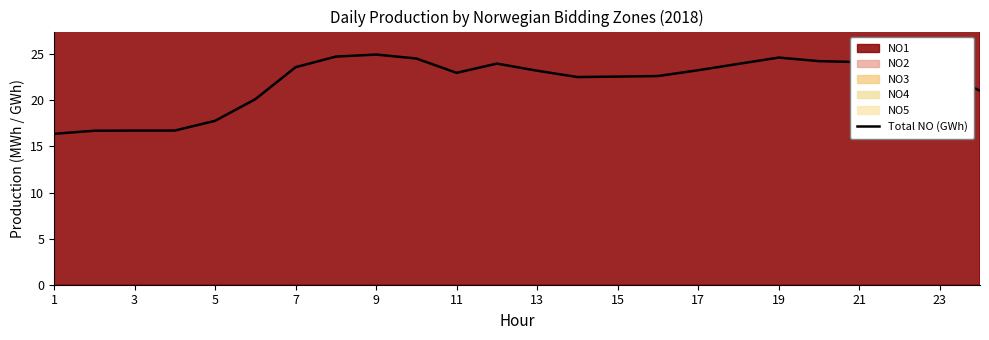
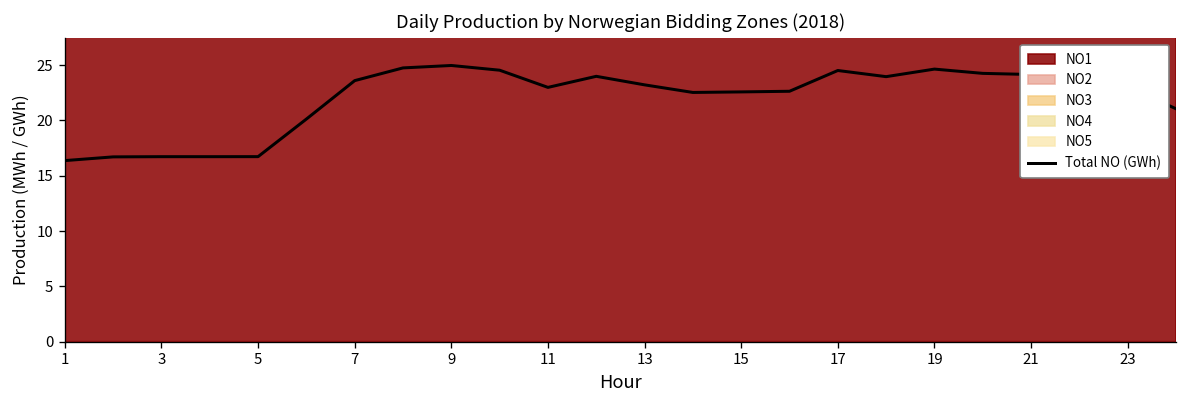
  {
    "Total NO (GWh)": {
      "1": 16,
      "3": 17,
-     "5": 18,
+     "5": 17,
      "7": 24,
      "9": 25,
      "11": 23,
      "13": 23,
      "15": 23,
-     "17": 23,
+     "17": 25,
      "19": 25
    }
  }
